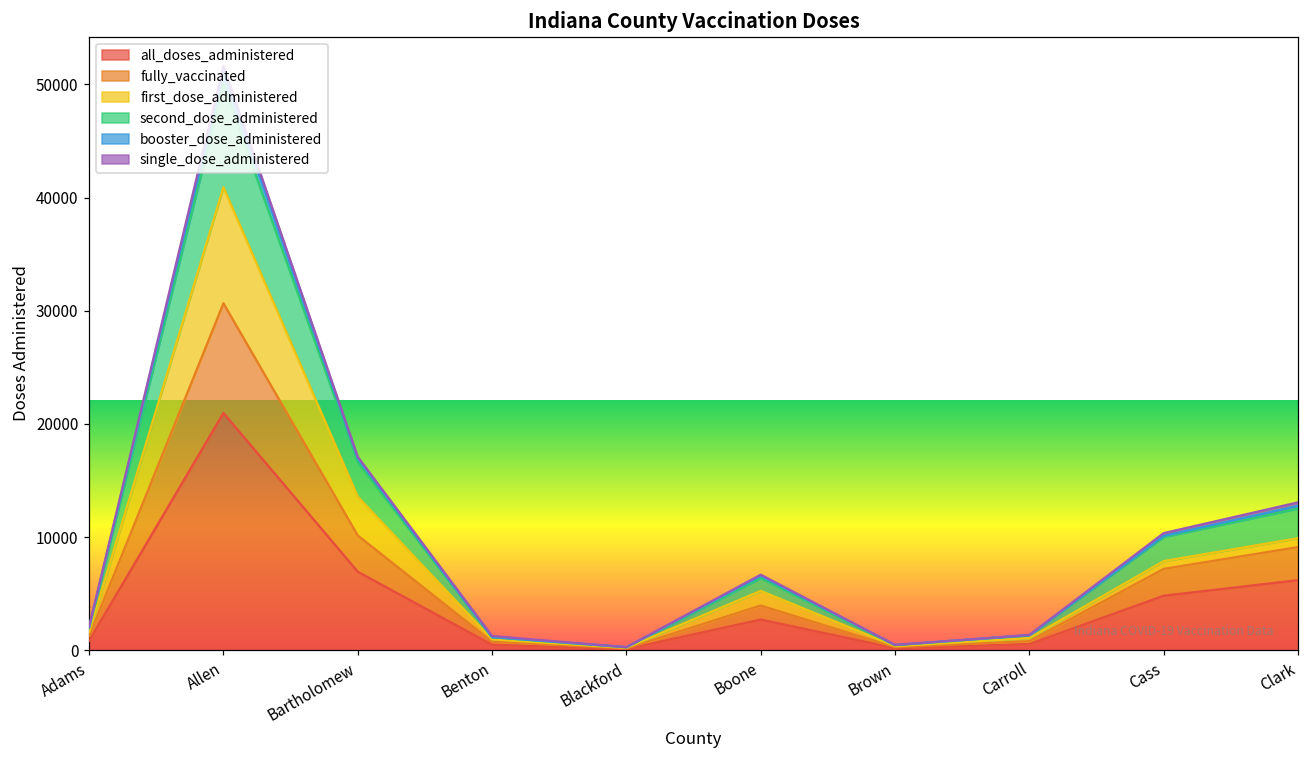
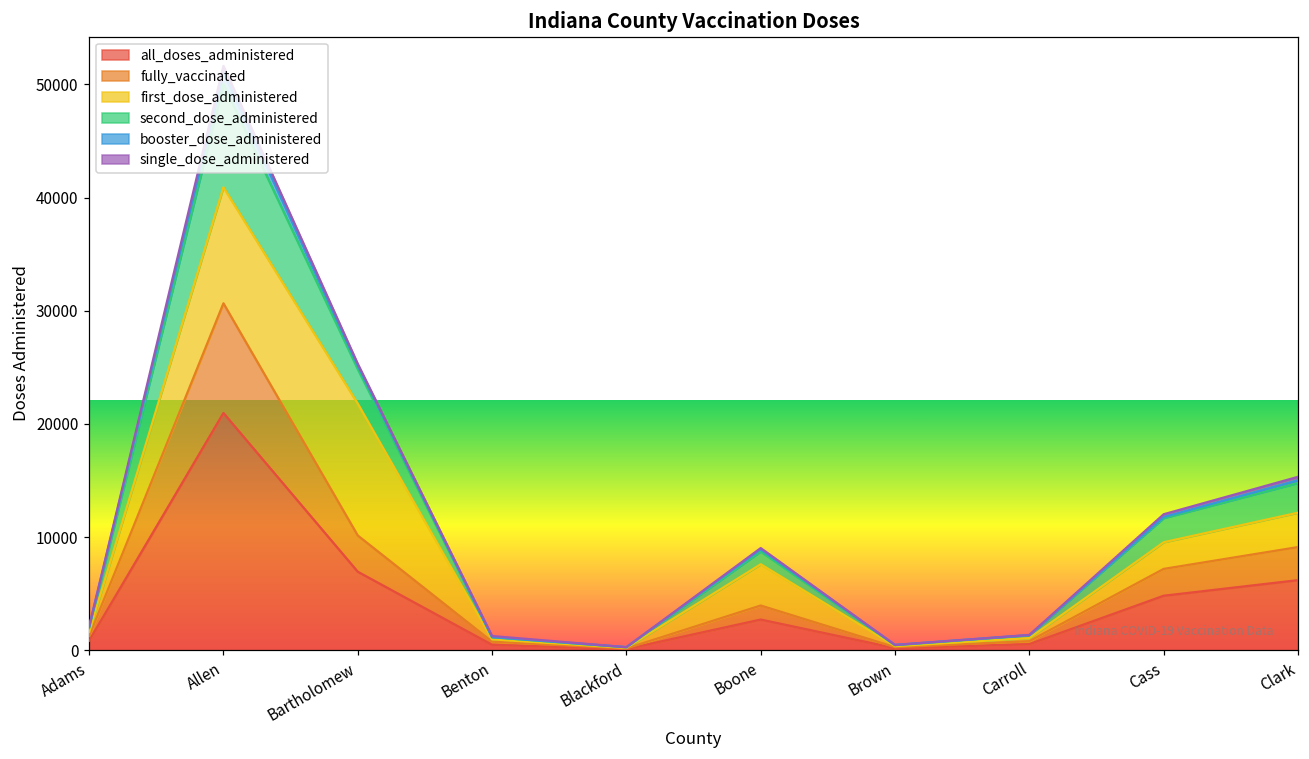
  {
    "first_dose_administered": {
      "Adams": 400,
      "Allen": 10200,
-     "Bartholomew": 3400,
-     "Boone": 1300,
-     "Cass": 700,
-     "Clark": 800
+     "Bartholomew": 11700,
+     "Boone": 3600,
+     "Cass": 2400,
+     "Clark": 3000
    },
    "second_dose_administered": {
      "Bartholomew": 3100
    },
    "single_dose_administered": {
      "Clark": 300
    }
  }
